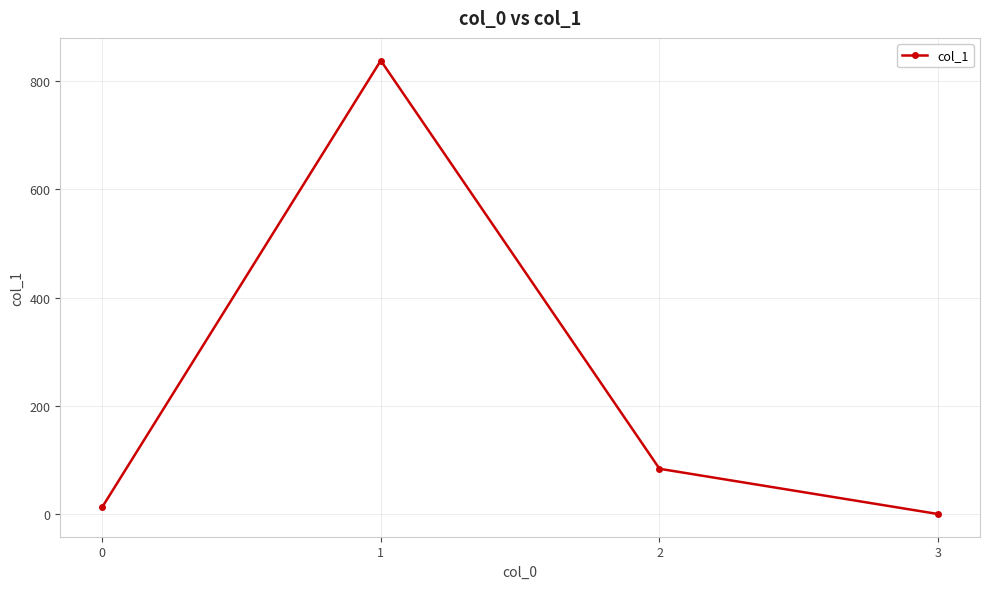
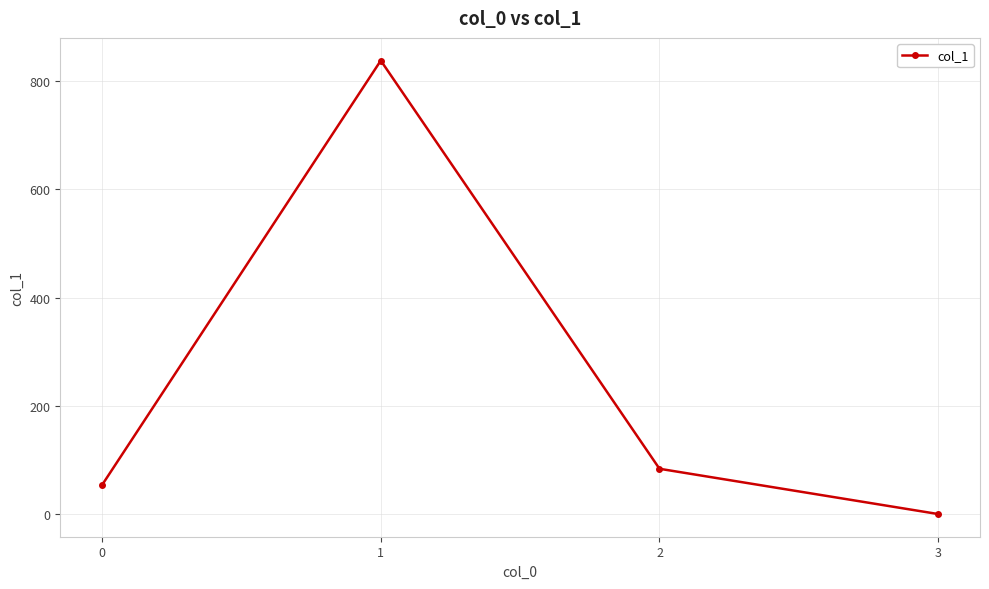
  {
-   "0": 10,
+   "0": 50,
    "1": 840,
    "2": 80,
    "3": 0
  }
